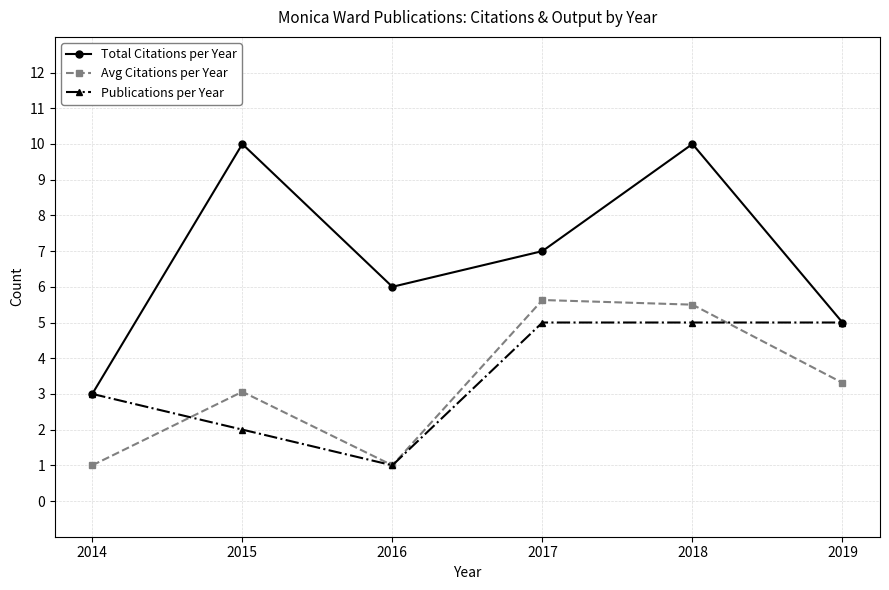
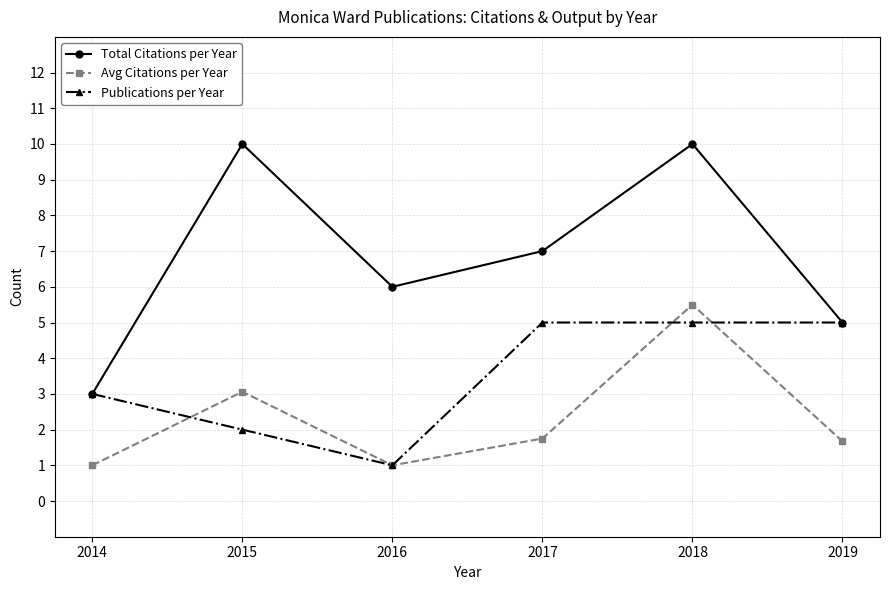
  {
    "Avg Citations per Year": {
      "2014": 1.0,
      "2015": 3.1,
-     "2017": 5.6,
+     "2017": 1.8,
      "2018": 5.5,
-     "2019": 3.3
+     "2019": 1.7
    }
  }
